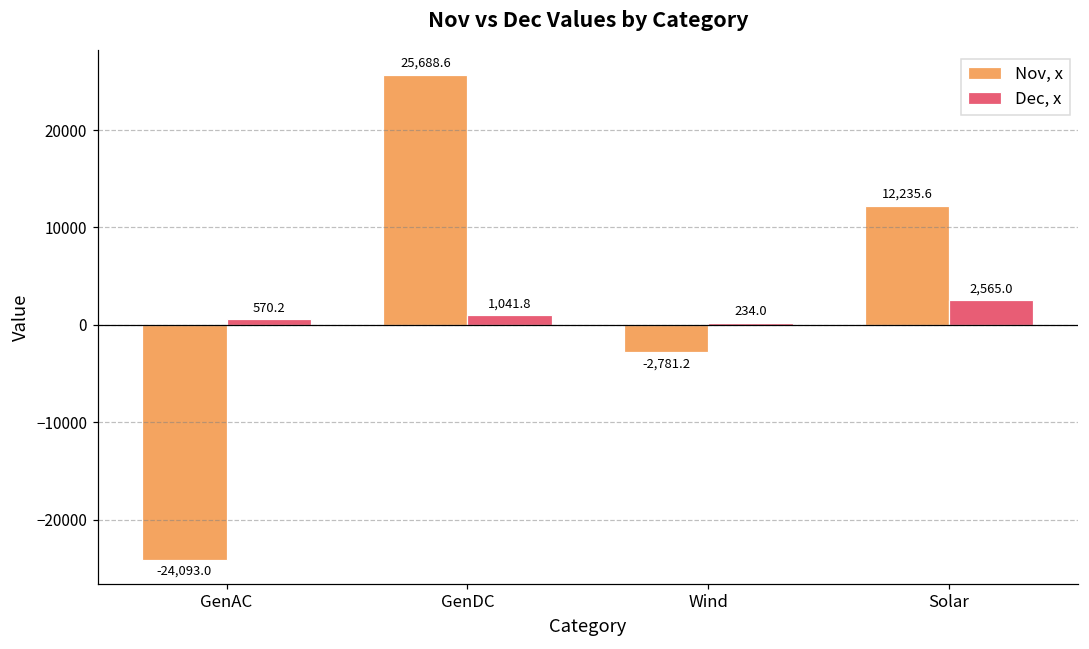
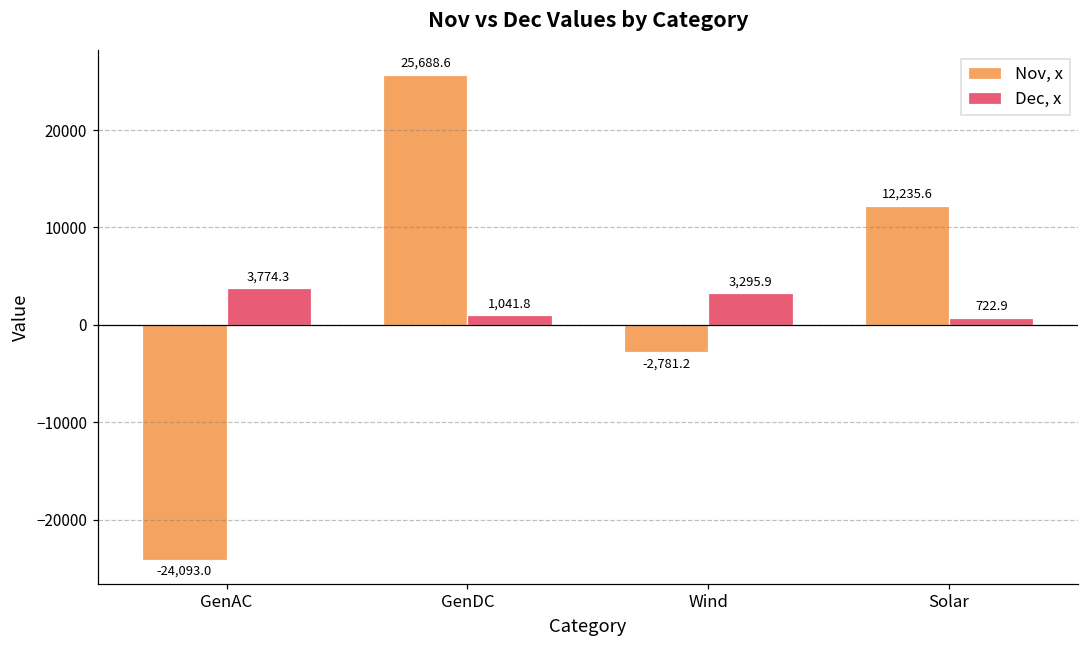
  {
    "Nov, x": {
      "GenAC": "-24,093.0",
      "GenDC": "25,688.6",
      "Wind": "-2,781.2",
      "Solar": "12,235.6"
    },
    "Dec, x": {
-     "GenAC": "570.2",
+     "GenAC": "3,774.3",
      "GenDC": "1,041.8",
-     "Wind": "234.0",
-     "Solar": "2,565.0"
+     "Wind": "3,295.9",
+     "Solar": "722.9"
    }
  }
